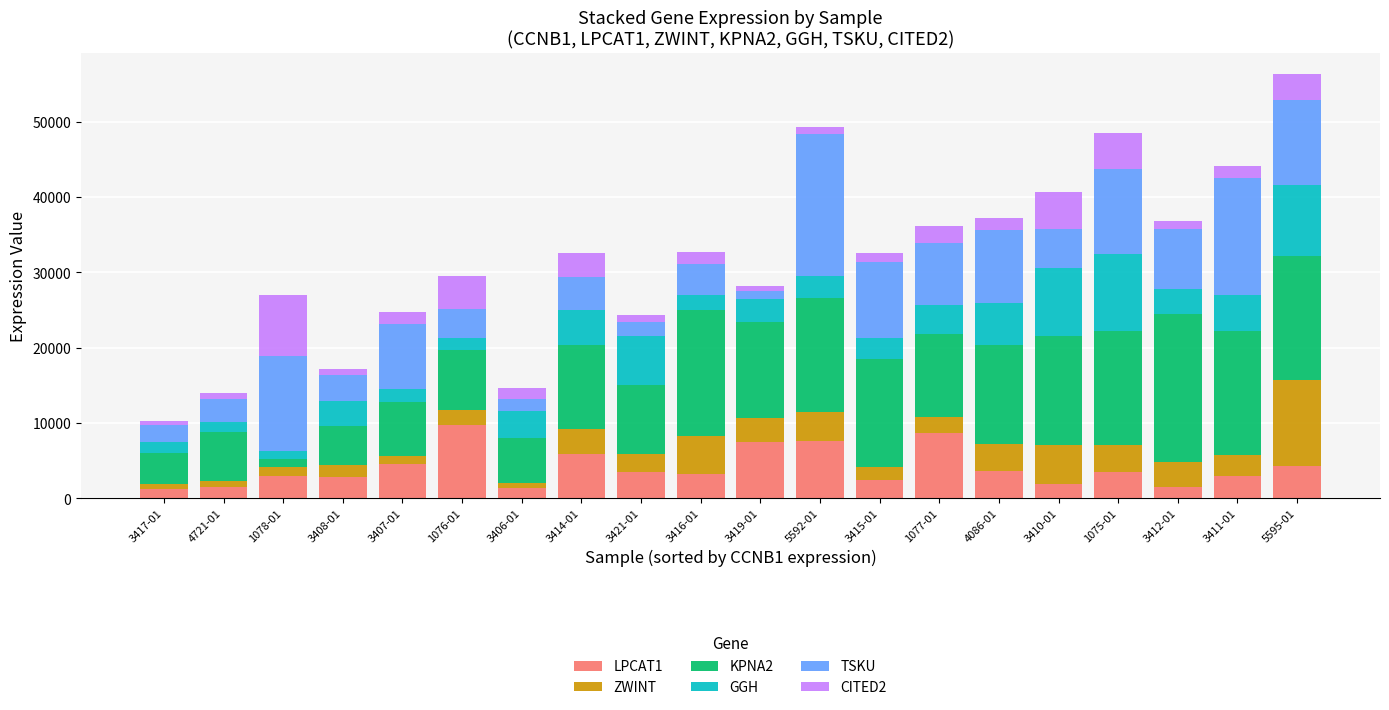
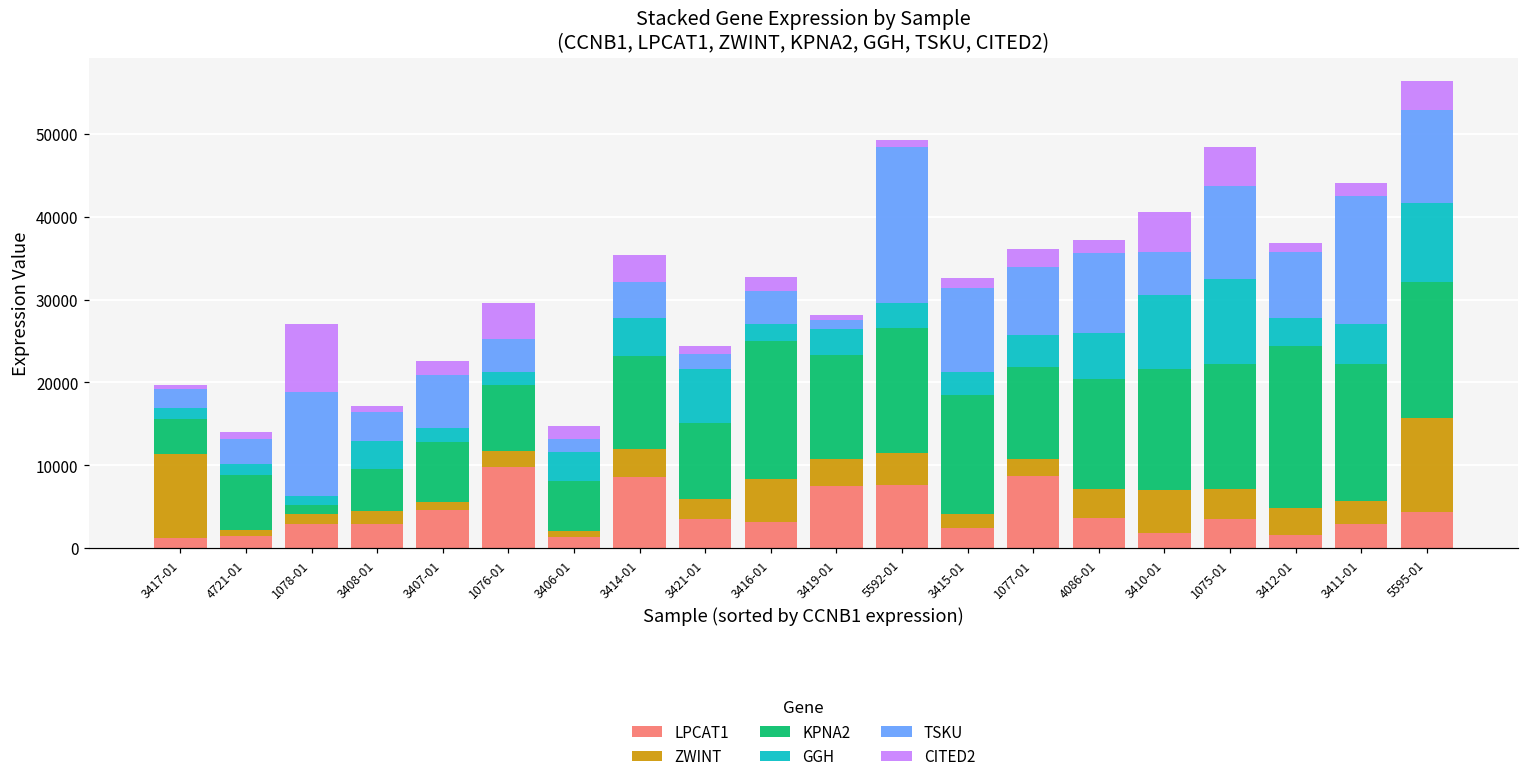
  {
    "LPCAT1": {
      "3417-01": 1000,
      "4721-01": 1000,
      "1078-01": 3000,
      "3408-01": 3000,
      "3407-01": 5000,
      "1076-01": 10000,
      "3406-01": 1000,
-     "3414-01": 6000,
+     "3414-01": 9000,
      "3421-01": 3000,
      "3416-01": 3000,
      "3419-01": 8000,
      "5592-01": 8000,
      "3415-01": 2000,
      "1077-01": 9000,
      "4086-01": 4000,
      "3410-01": 2000,
      "1075-01": 3000,
      "3412-01": 2000,
      "3411-01": 3000,
      "5595-01": 4000
    },
    "ZWINT": {
-     "3417-01": 1000,
+     "3417-01": 10000,
      "4721-01": 1000,
      "1078-01": 1000,
      "3408-01": 2000,
      "3407-01": 1000,
      "1076-01": 2000,
      "3406-01": 1000,
      "3414-01": 3000,
      "3421-01": 2000,
      "3416-01": 5000,
      "3419-01": 3000,
      "5592-01": 4000,
      "3415-01": 2000,
      "1077-01": 2000,
      "4086-01": 4000,
      "3410-01": 5000,
      "1075-01": 4000,
      "3412-01": 3000,
      "3411-01": 3000,
      "5595-01": 11000
    },
    "KPNA2": {
      "3417-01": 4000,
      "4721-01": 7000,
      "1078-01": 1000,
      "3408-01": 5000,
      "3407-01": 7000,
      "1076-01": 8000,
      "3406-01": 6000,
      "3414-01": 11000,
      "3421-01": 9000,
      "3416-01": 17000,
      "3419-01": 13000,
      "5592-01": 15000,
      "3415-01": 14000,
      "1077-01": 11000,
      "4086-01": 13000,
      "3410-01": 15000,
      "1075-01": 15000,
      "3412-01": 20000,
      "3411-01": 17000,
      "5595-01": 16000
    },
    "GGH": {
      "3417-01": 1000,
      "4721-01": 1000,
      "1078-01": 1000,
      "3408-01": 3000,
      "3407-01": 2000,
      "1076-01": 2000,
      "3406-01": 4000,
      "3414-01": 5000,
      "3421-01": 7000,
      "3416-01": 2000,
      "3419-01": 3000,
      "5592-01": 3000,
      "3415-01": 3000,
      "1077-01": 4000,
      "4086-01": 6000,
      "3410-01": 9000,
      "1075-01": 10000,
      "3412-01": 3000,
      "3411-01": 5000,
      "5595-01": 9000
    },
    "TSKU": {
      "3417-01": 2000,
      "4721-01": 3000,
      "1078-01": 13000,
      "3408-01": 3000,
-     "3407-01": 9000,
+     "3407-01": 6000,
      "1076-01": 4000,
      "3406-01": 2000,
      "3414-01": 4000,
      "3421-01": 2000,
      "3416-01": 4000,
      "3419-01": 1000,
      "5592-01": 19000,
      "3415-01": 10000,
      "1077-01": 8000,
      "4086-01": 10000,
      "3410-01": 5000,
      "1075-01": 11000,
      "3412-01": 8000,
      "3411-01": 15000,
      "5595-01": 11000
    },
    "CITED2": {
      "3417-01": 0,
      "4721-01": 1000,
      "1078-01": 8000,
      "3408-01": 1000,
      "3407-01": 2000,
      "1076-01": 4000,
      "3406-01": 1000,
      "3414-01": 3000,
      "3421-01": 1000,
      "3416-01": 2000,
      "3419-01": 1000,
      "5592-01": 1000,
      "3415-01": 1000,
      "1077-01": 2000,
      "4086-01": 2000,
      "3410-01": 5000,
      "1075-01": 5000,
      "3412-01": 1000,
      "3411-01": 2000,
      "5595-01": 4000
    }
  }
